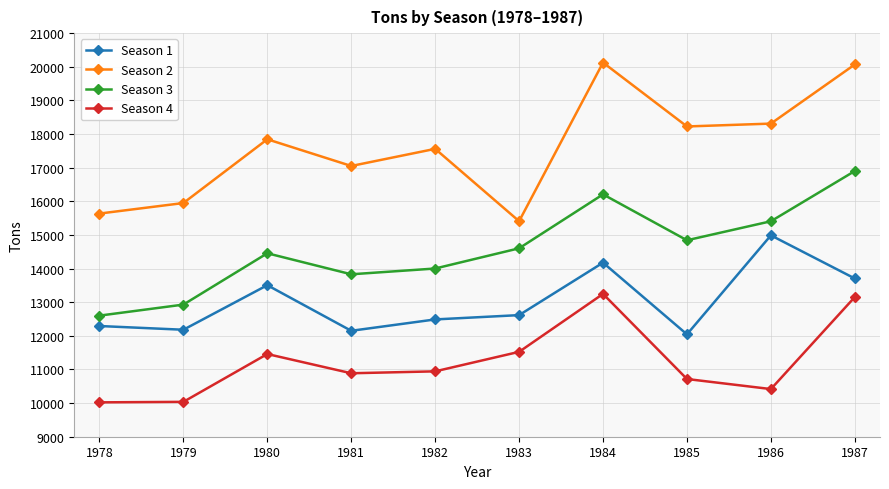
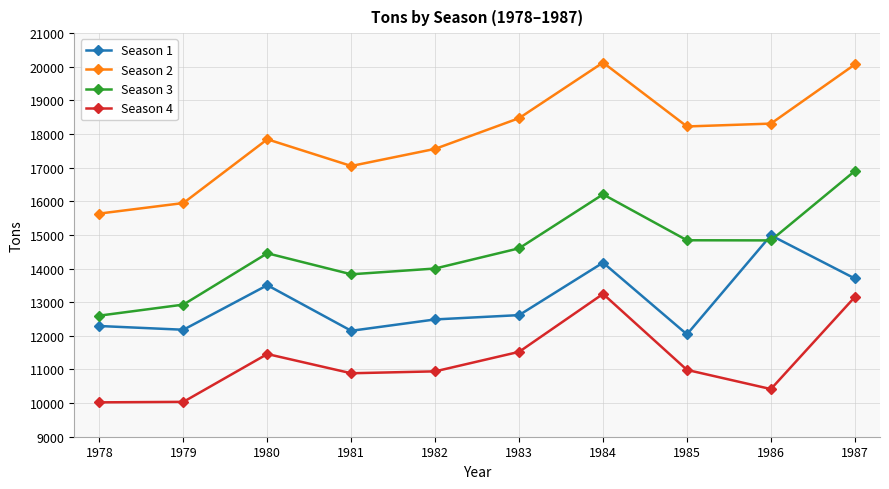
  {
    "Season 1": {
      "1978": 12300,
      "1979": 12200,
      "1980": 13500,
      "1981": 12200,
      "1982": 12500,
      "1983": 12600,
      "1984": 14200,
      "1985": 12000,
      "1986": 15000,
      "1987": 13700
    },
    "Season 2": {
      "1978": 15600,
      "1979": 15900,
      "1980": 17800,
      "1981": 17100,
      "1982": 17600,
-     "1983": 15400,
+     "1983": 18500,
      "1984": 20100,
      "1985": 18200,
      "1986": 18300,
      "1987": 20100
    },
    "Season 3": {
      "1978": 12600,
      "1979": 12900,
      "1980": 14500,
      "1981": 13800,
      "1982": 14000,
      "1983": 14600,
      "1984": 16200,
      "1985": 14800,
-     "1986": 15400,
+     "1986": 14800,
      "1987": 16900
    },
    "Season 4": {
      "1978": 10000,
      "1979": 10000,
      "1980": 11500,
      "1981": 10900,
      "1982": 10900,
      "1983": 11500,
      "1984": 13200,
-     "1985": 10700,
+     "1985": 11000,
      "1986": 10400,
      "1987": 13200
    }
  }
